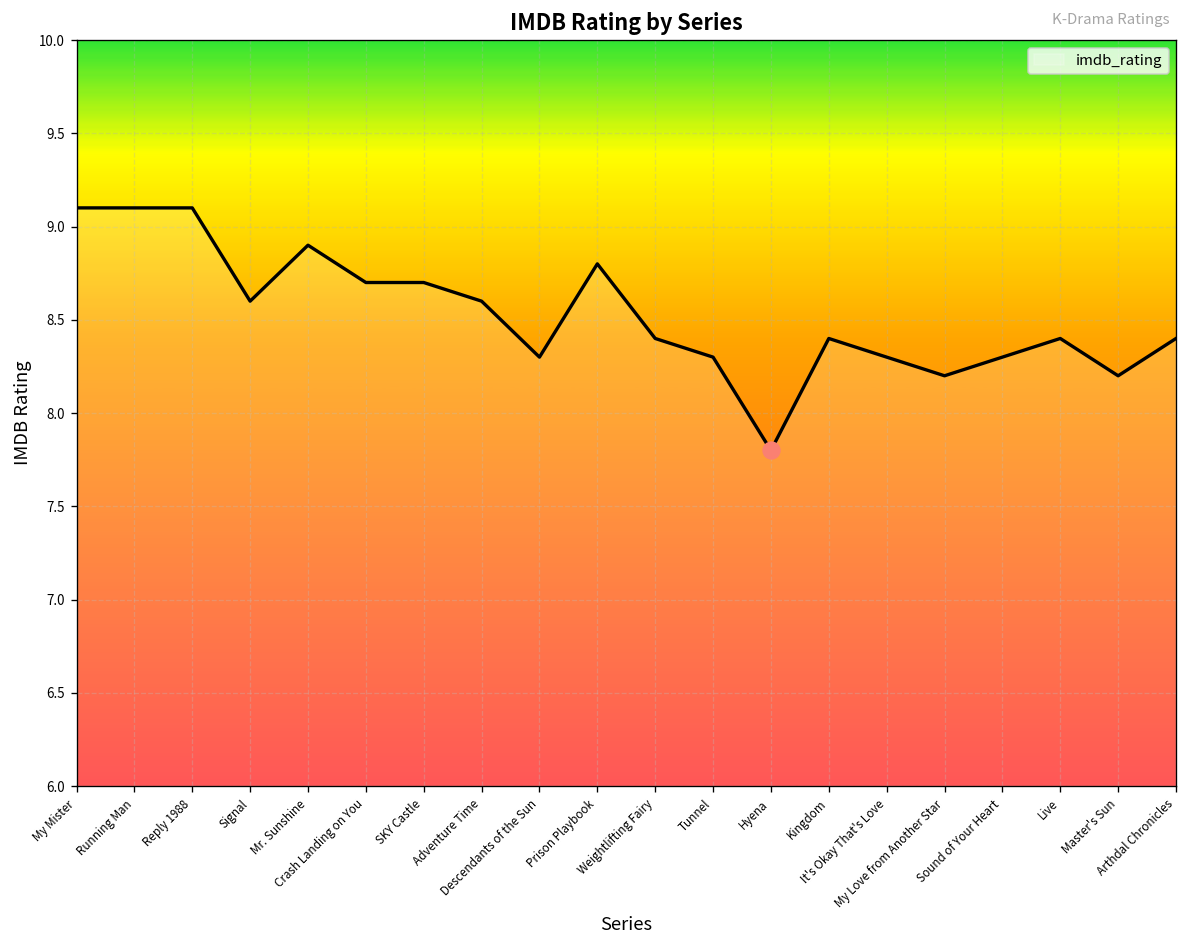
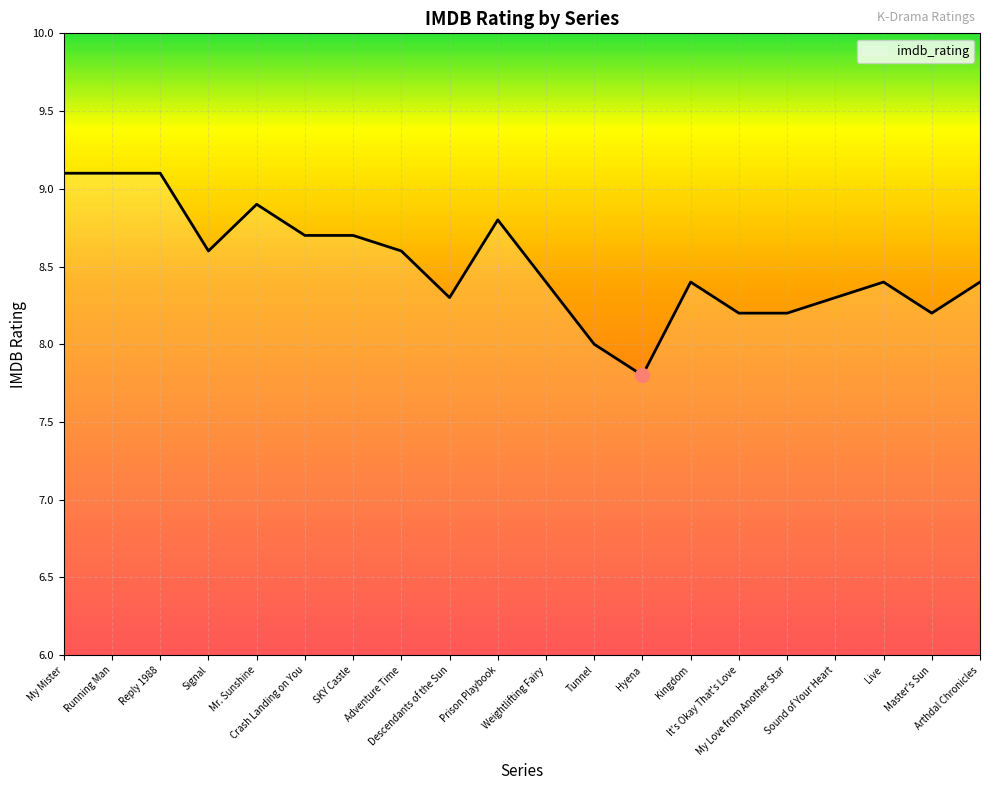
  {
    "imdb_rating": {
      "My Mister": 9.1,
      "Running Man": 9.1,
      "Reply 1988": 9.1,
      "Signal": 8.6,
      "Mr. Sunshine": 8.9,
      "Crash Landing on You": 8.7,
      "SKY Castle": 8.7,
      "Adventure Time": 8.6,
      "Descendants of the Sun": 8.3,
      "Prison Playbook": 8.8,
      "Weightlifting Fairy": 8.4,
-     "Tunnel": 8.3,
+     "Tunnel": 8.0,
      "Kingdom": 8.4,
-     "It's Okay That's Love": 8.3,
+     "It's Okay That's Love": 8.2,
      "My Love from Another Star": 8.2,
      "Sound of Your Heart": 8.3,
      "Live": 8.4,
      "Master's Sun": 8.2,
      "Arthdal Chronicles": 8.4
    }
  }
